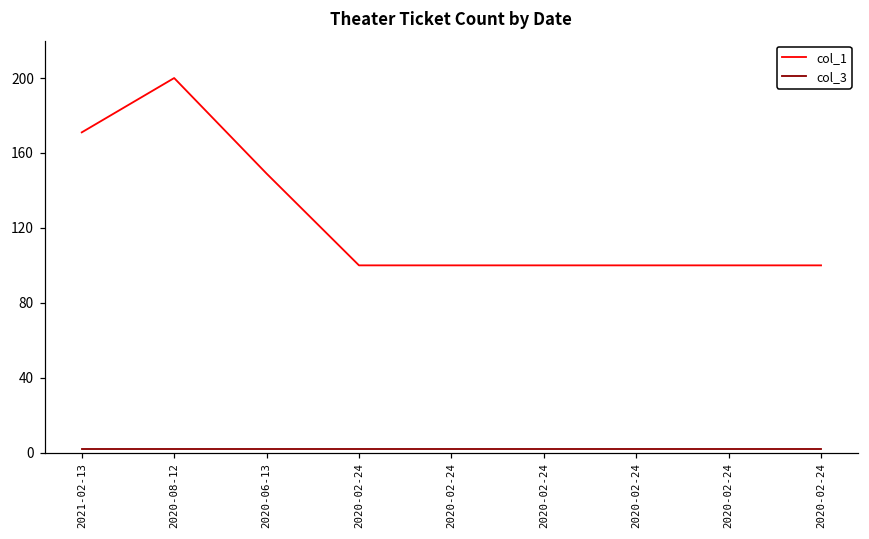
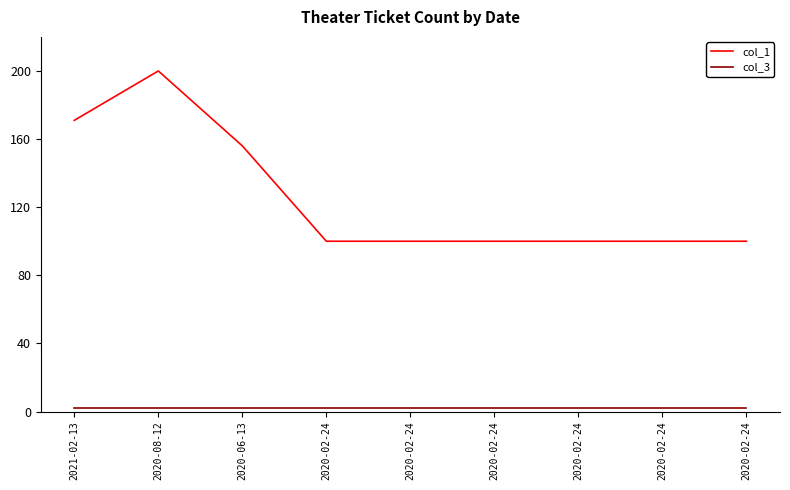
  {
    "col_1": {
      "2021-02-13": 171,
      "2020-08-12": 200,
-     "2020-06-13": 149
+     "2020-06-13": 156
    },
    "col_3": {
      "2021-02-13": 2,
      "2020-08-12": 2,
      "2020-06-13": 2
    }
  }
